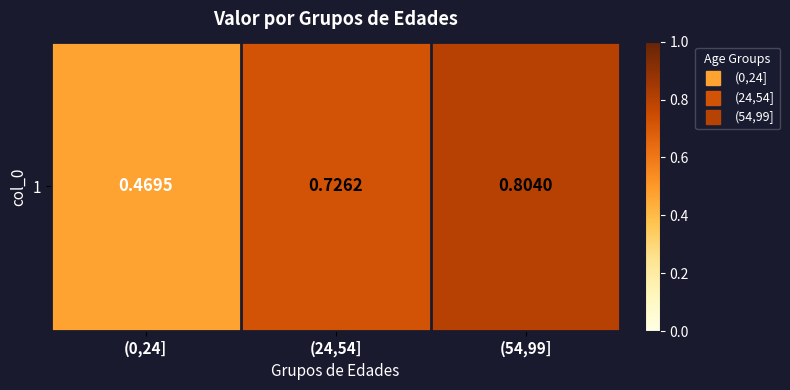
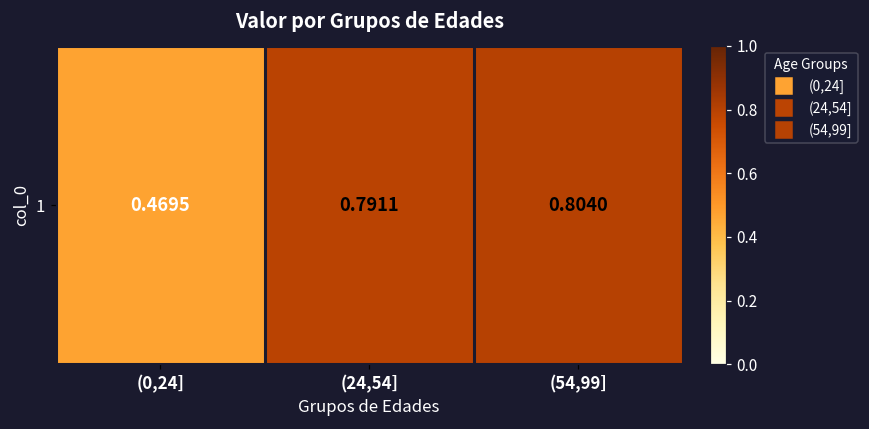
  {
    "1": {
      "(0,24]": 0.4695,
-     "(24,54]": 0.7262,
+     "(24,54]": 0.7911,
      "(54,99]": 0.8040
    }
  }
